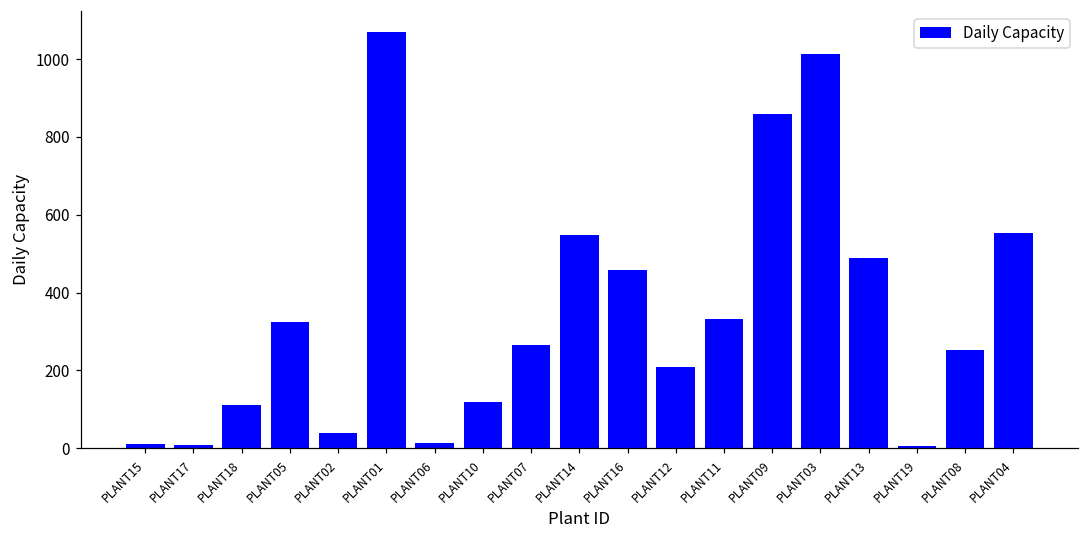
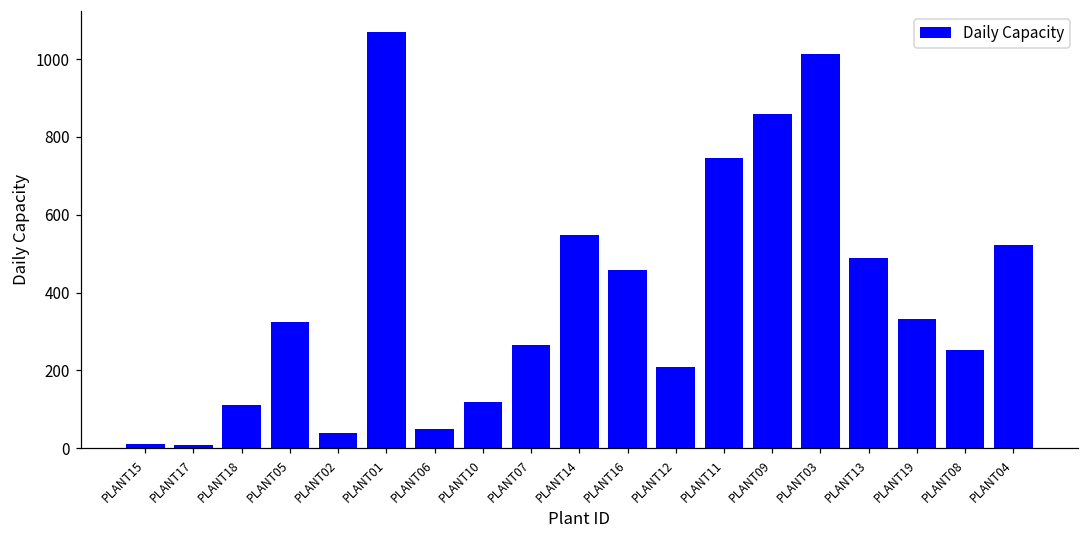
  {
    "PLANT15": 10,
    "PLANT17": 10,
    "PLANT18": 110,
    "PLANT05": 330,
    "PLANT02": 40,
    "PLANT01": 1070,
-   "PLANT06": 10,
+   "PLANT06": 50,
    "PLANT10": 120,
    "PLANT07": 270,
    "PLANT14": 550,
    "PLANT16": 460,
    "PLANT12": 210,
-   "PLANT11": 330,
+   "PLANT11": 750,
    "PLANT09": 860,
    "PLANT03": 1010,
    "PLANT13": 490,
-   "PLANT19": 10,
+   "PLANT19": 330,
    "PLANT08": 250,
-   "PLANT04": 550
+   "PLANT04": 520
  }
